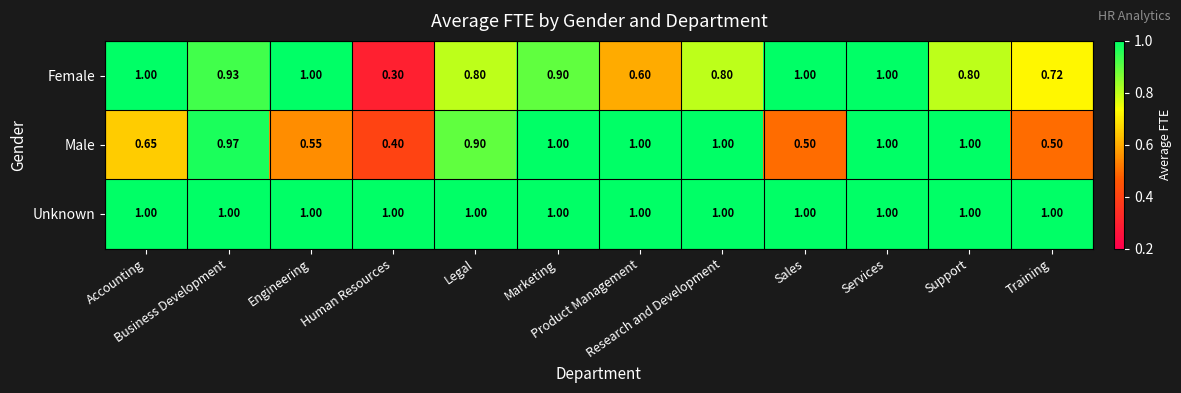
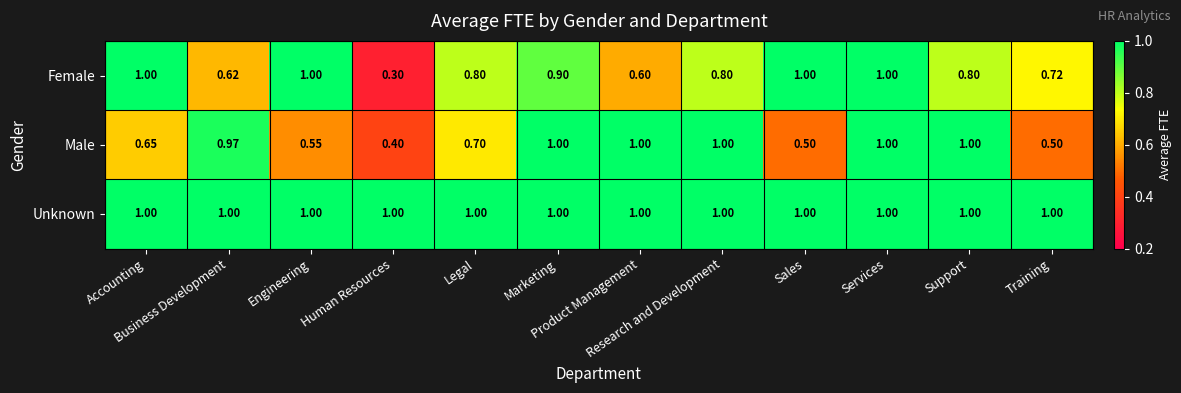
  {
    "Female": {
      "Accounting": 1.00,
-     "Business Development": 0.93,
+     "Business Development": 0.62,
      "Engineering": 1.00,
      "Human Resources": 0.30,
      "Legal": 0.80,
      "Marketing": 0.90,
      "Product Management": 0.60,
      "Research and Development": 0.80,
      "Sales": 1.00,
      "Services": 1.00,
      "Support": 0.80,
      "Training": 0.72
    },
    "Male": {
      "Accounting": 0.65,
      "Business Development": 0.97,
      "Engineering": 0.55,
      "Human Resources": 0.40,
-     "Legal": 0.90,
+     "Legal": 0.70,
      "Marketing": 1.00,
      "Product Management": 1.00,
      "Research and Development": 1.00,
      "Sales": 0.50,
      "Services": 1.00,
      "Support": 1.00,
      "Training": 0.50
    },
    "Unknown": {
      "Accounting": 1.00,
      "Business Development": 1.00,
      "Engineering": 1.00,
      "Human Resources": 1.00,
      "Legal": 1.00,
      "Marketing": 1.00,
      "Product Management": 1.00,
      "Research and Development": 1.00,
      "Sales": 1.00,
      "Services": 1.00,
      "Support": 1.00,
      "Training": 1.00
    }
  }
